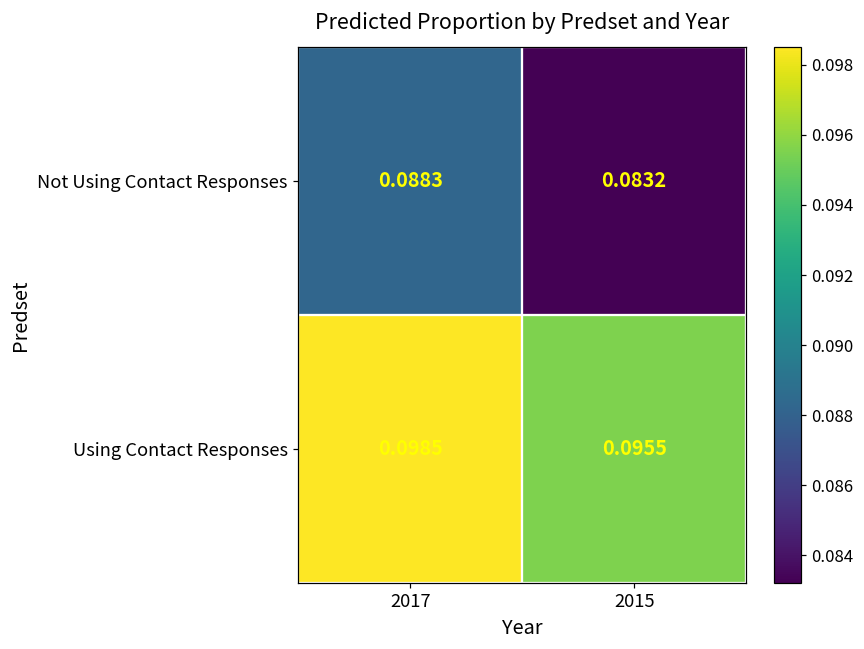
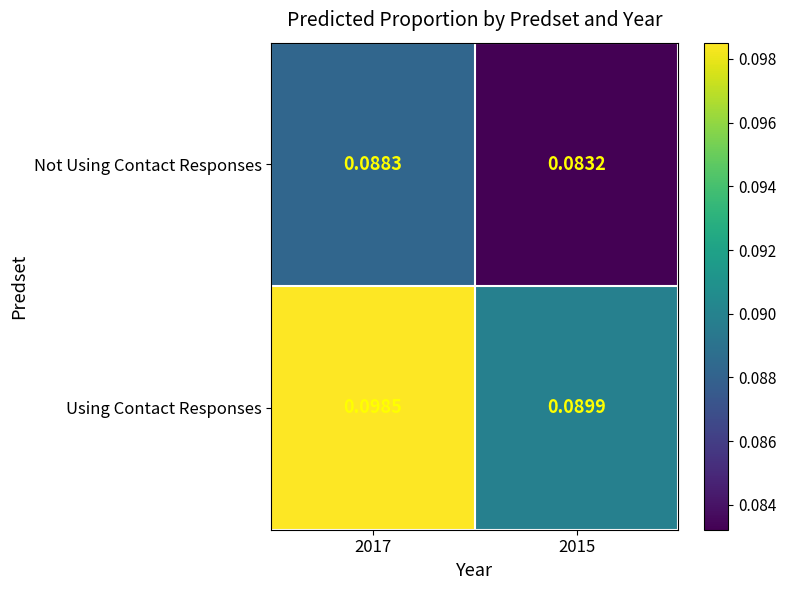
  {
    "Not Using Contact Responses": {
      "2017": 0.0883,
      "2015": 0.0832
    },
    "Using Contact Responses": {
-     "2015": 0.0955
+     "2015": 0.0899
    }
  }
